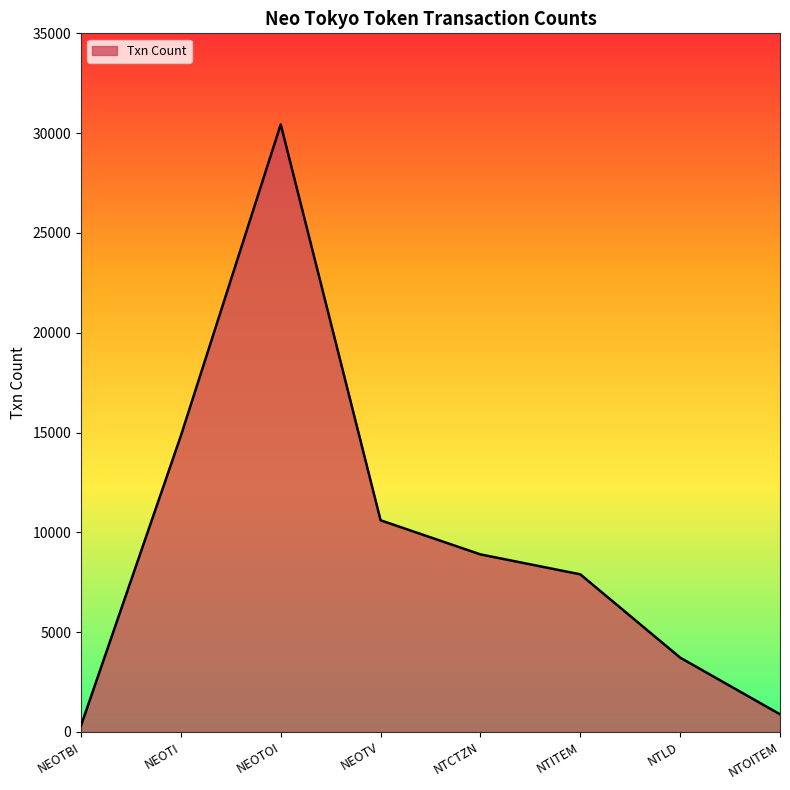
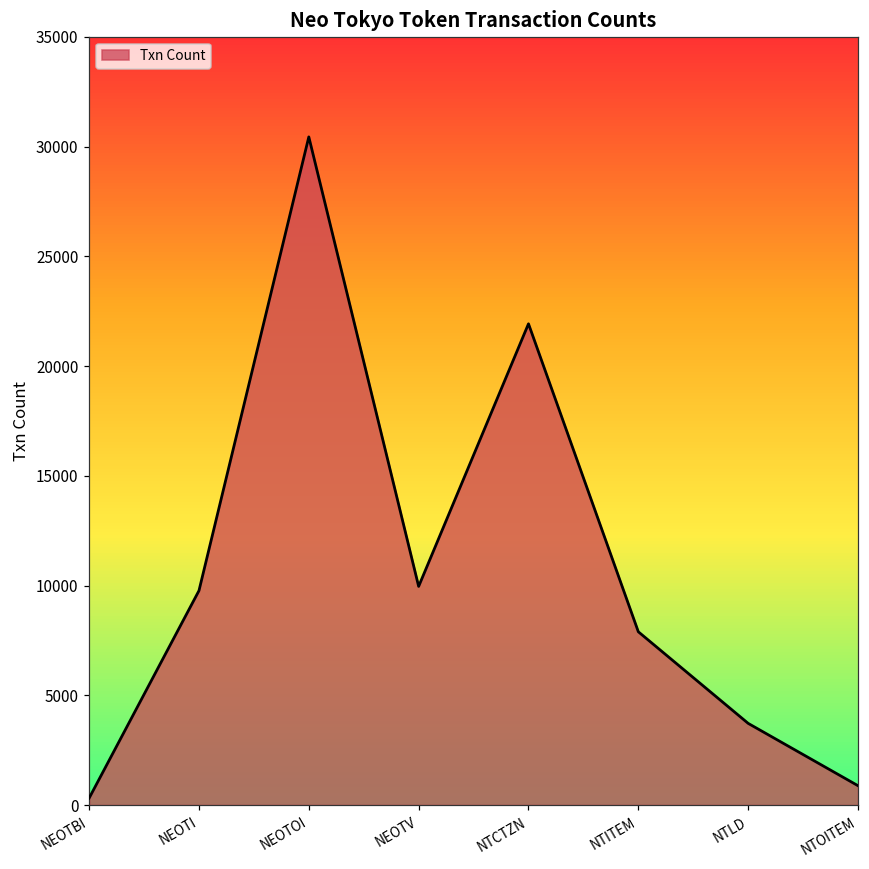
  {
    "NEOTBI": 300,
-   "NEOTI": 14800,
+   "NEOTI": 9800,
    "NEOTOI": 30400,
-   "NEOTV": 10600,
-   "NTCTZN": 8900,
+   "NEOTV": 10000,
+   "NTCTZN": 21900,
    "NTITEM": 7900,
    "NTLD": 3700,
    "NTOITEM": 900
  }
